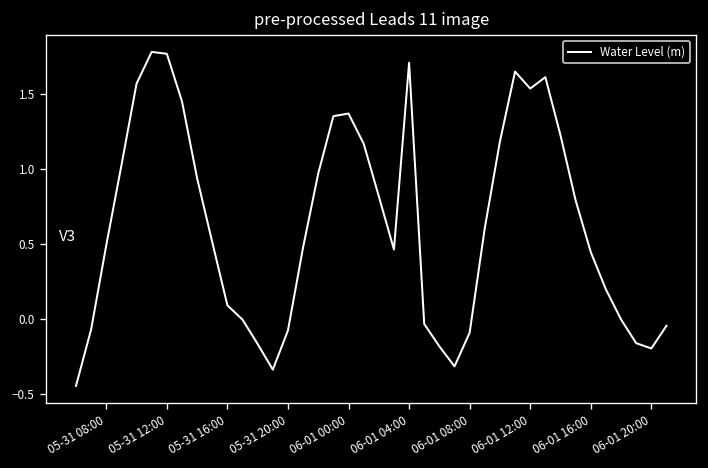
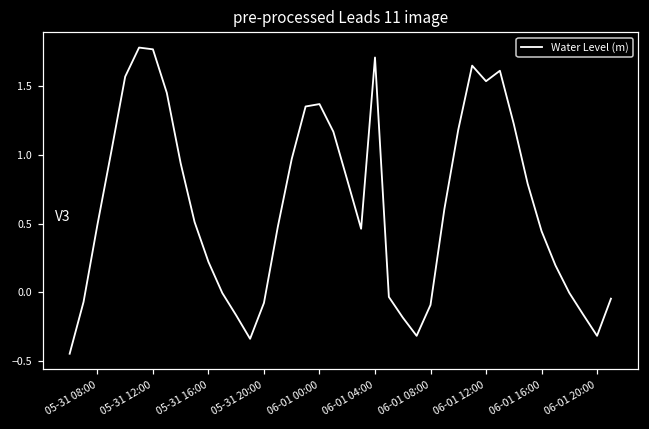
  {
    "05-31 08:00": 0.49,
    "05-31 12:00": 1.77,
-   "05-31 16:00": 0.09,
+   "05-31 16:00": 0.22,
    "05-31 20:00": -0.08,
    "06-01 00:00": 1.37,
    "06-01 04:00": 1.71,
    "06-01 08:00": -0.09,
    "06-01 12:00": 1.54,
    "06-01 16:00": 0.44,
-   "06-01 20:00": -0.20
+   "06-01 20:00": -0.32
  }
